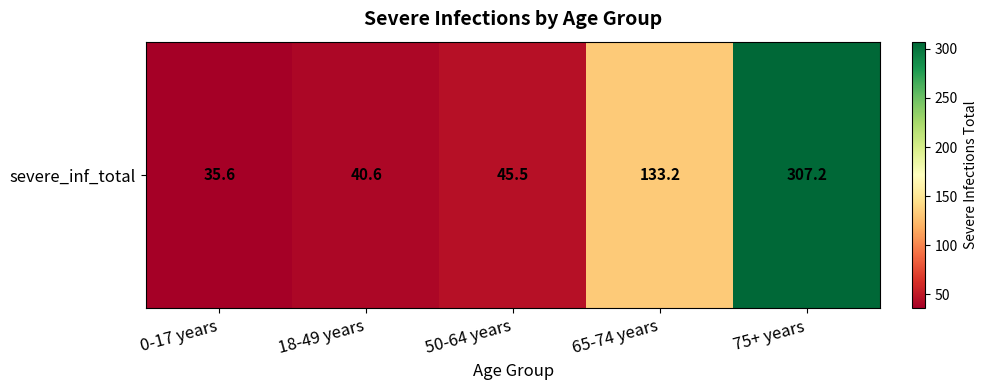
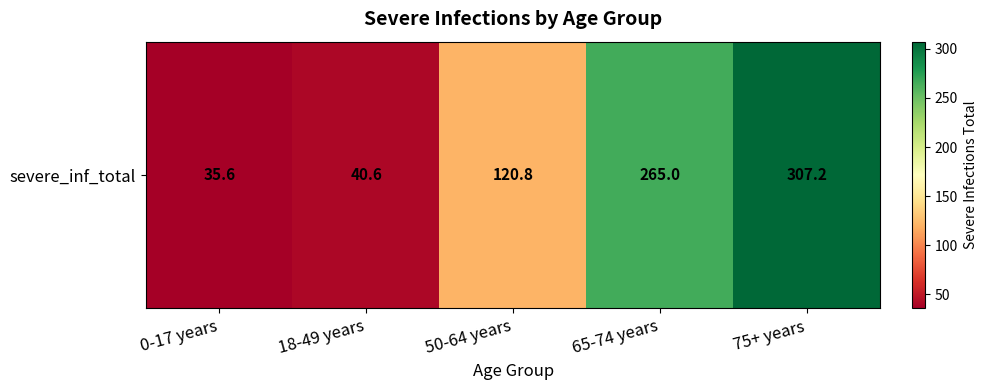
  {
    "severe_inf_total": {
      "0-17 years": 35.6,
      "18-49 years": 40.6,
-     "50-64 years": 45.5,
-     "65-74 years": 133.2,
+     "50-64 years": 120.8,
+     "65-74 years": 265.0,
      "75+ years": 307.2
    }
  }
